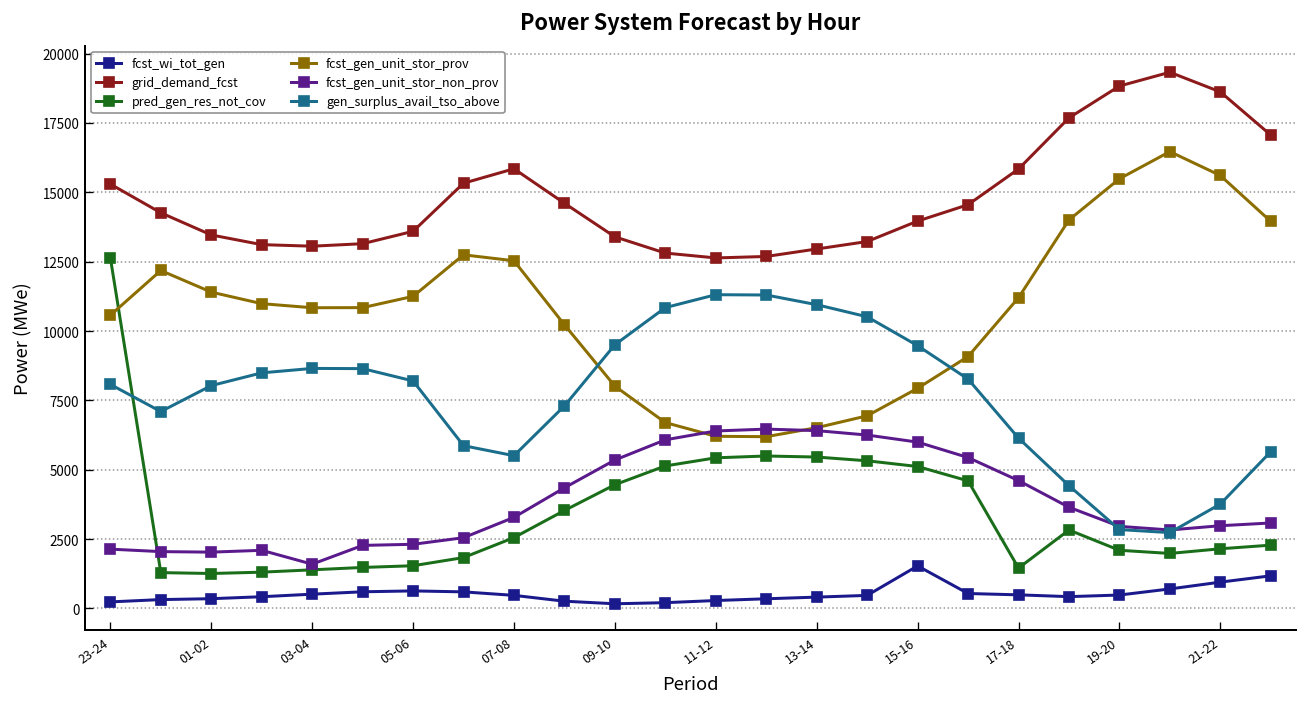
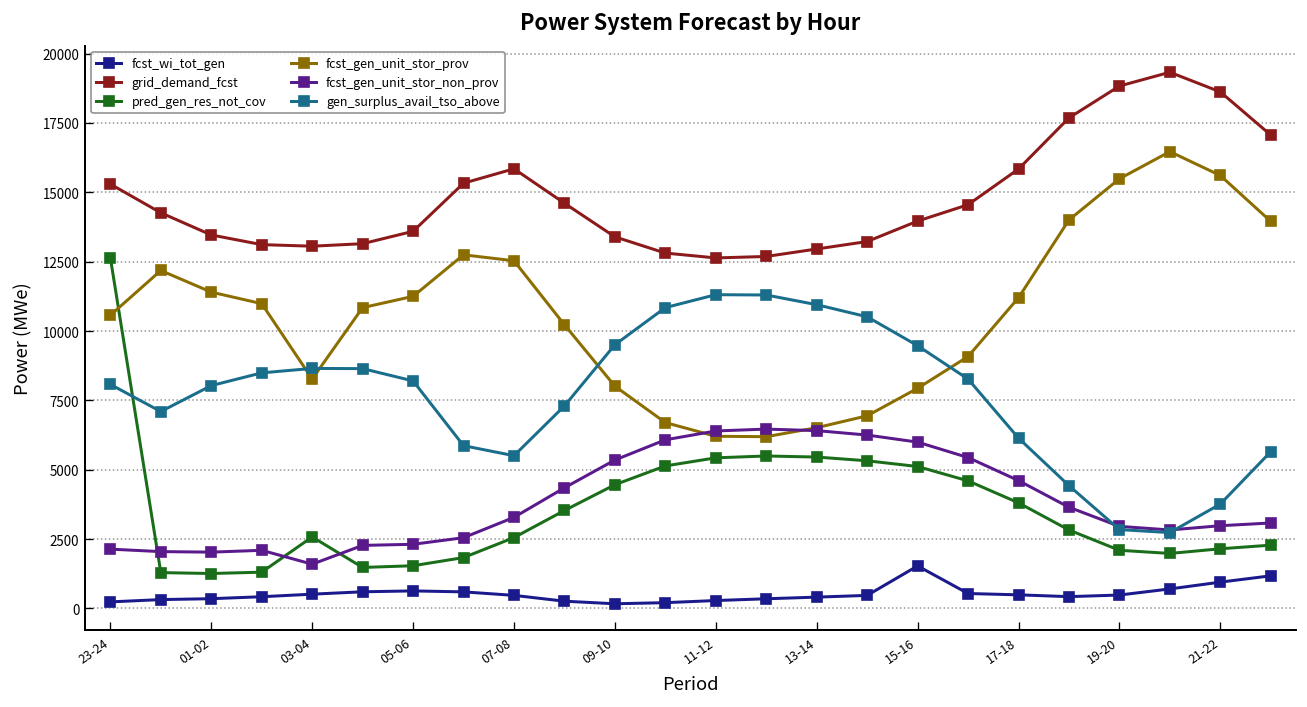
  {
    "fcst_wi_tot_gen": {
      "23-24": 200,
      "01-02": 400,
      "03-04": 500,
      "05-06": 600,
      "07-08": 500,
      "09-10": 200,
      "11-12": 300,
      "13-14": 400,
      "15-16": 1500,
      "17-18": 500,
      "19-20": 500,
      "21-22": 1000
    },
    "grid_demand_fcst": {
      "23-24": 15300,
      "01-02": 13500,
      "03-04": 13100,
      "05-06": 13600,
      "07-08": 15800,
      "09-10": 13400,
      "11-12": 12600,
      "13-14": 13000,
      "15-16": 14000,
      "17-18": 15800,
      "19-20": 18800,
      "21-22": 18600
    },
    "pred_gen_res_not_cov": {
      "23-24": 12600,
      "01-02": 1300,
-     "03-04": 1400,
+     "03-04": 2600,
      "05-06": 1500,
      "07-08": 2600,
      "09-10": 4500,
      "11-12": 5400,
      "13-14": 5500,
      "15-16": 5100,
-     "17-18": 1500,
+     "17-18": 3800,
      "19-20": 2100,
      "21-22": 2200
    },
    "fcst_gen_unit_stor_prov": {
      "23-24": 10600,
      "01-02": 11400,
-     "03-04": 10800,
+     "03-04": 8300,
      "05-06": 11200,
      "07-08": 12500,
      "09-10": 8000,
      "11-12": 6200,
      "15-16": 7900,
      "17-18": 11200,
      "19-20": 15500,
      "21-22": 15600
    },
    "fcst_gen_unit_stor_non_prov": {
      "23-24": 2100,
      "01-02": 2000,
      "03-04": 1600,
      "05-06": 2300,
      "07-08": 3300,
      "09-10": 5400,
      "11-12": 6400,
      "15-16": 6000,
      "17-18": 4600,
      "19-20": 3000,
      "21-22": 3000
    },
    "gen_surplus_avail_tso_above": {
      "23-24": 8100,
      "01-02": 8000,
      "03-04": 8700,
      "05-06": 8200,
      "07-08": 5500,
      "09-10": 9500,
      "11-12": 11300,
      "13-14": 10900,
      "15-16": 9500,
      "17-18": 6100,
      "19-20": 2800,
      "21-22": 3800
    }
  }
